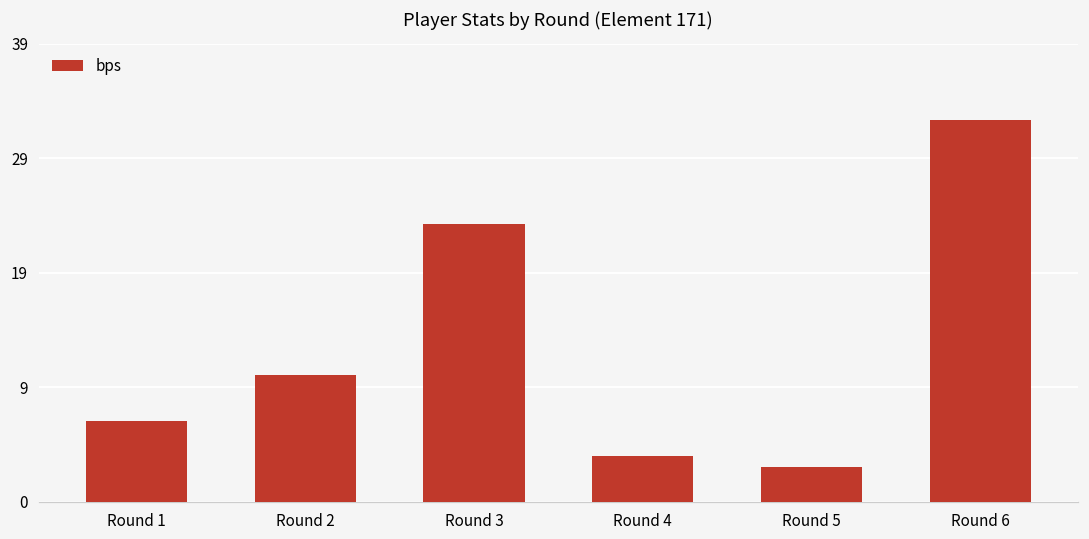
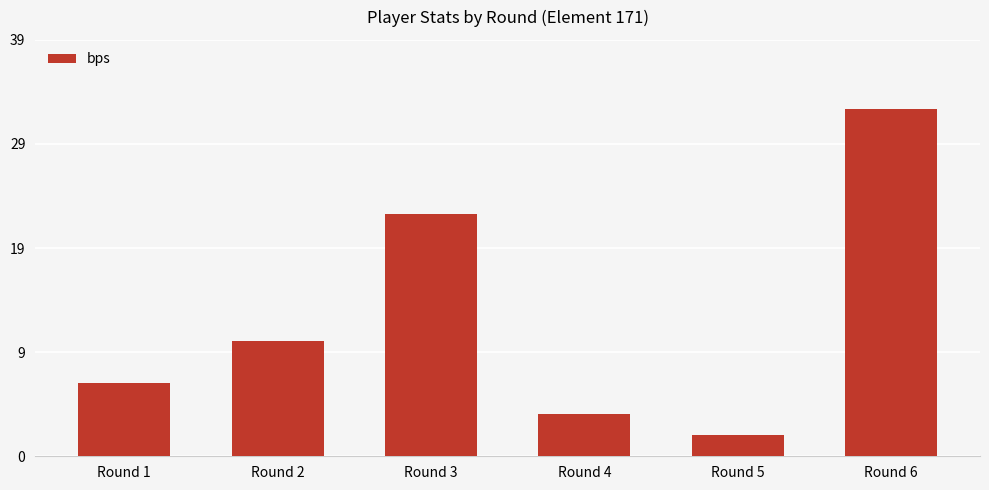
  {
    "Round 1": 7,
    "Round 2": 11,
-   "Round 3": 24,
+   "Round 3": 23,
    "Round 4": 4,
-   "Round 5": 3,
+   "Round 5": 2,
    "Round 6": 33
  }
